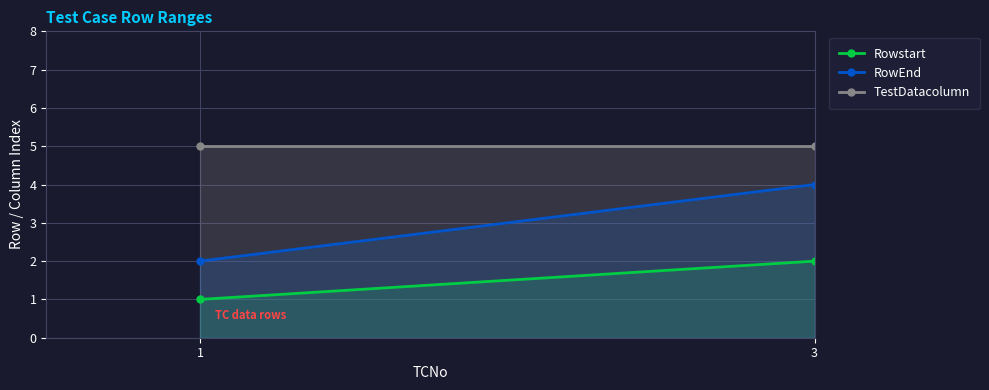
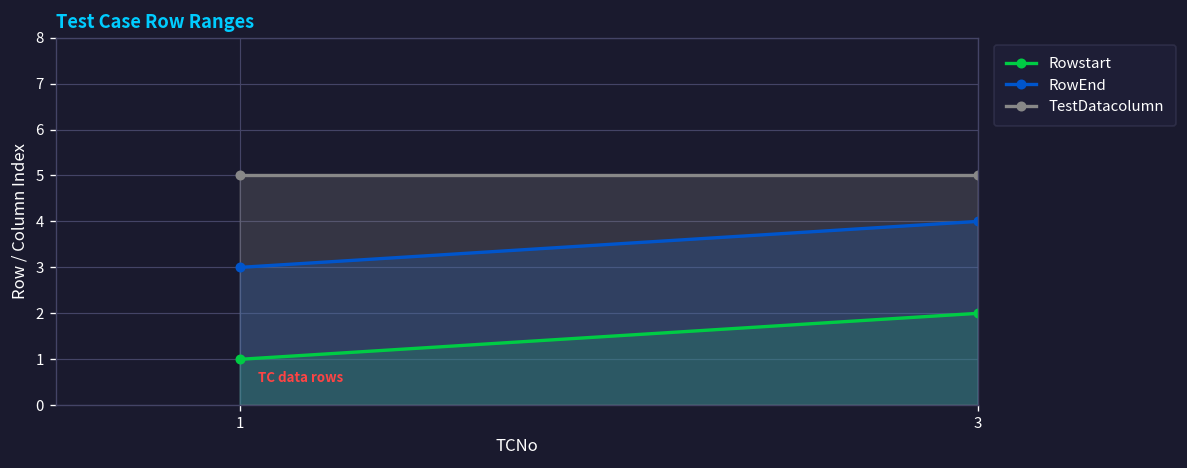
  {
    "Rowstart": {
      "1": 1,
      "3": 2
    },
    "RowEnd": {
-     "1": 2,
+     "1": 3,
      "3": 4
    },
    "TestDatacolumn": {
      "1": 5,
      "3": 5
    }
  }
